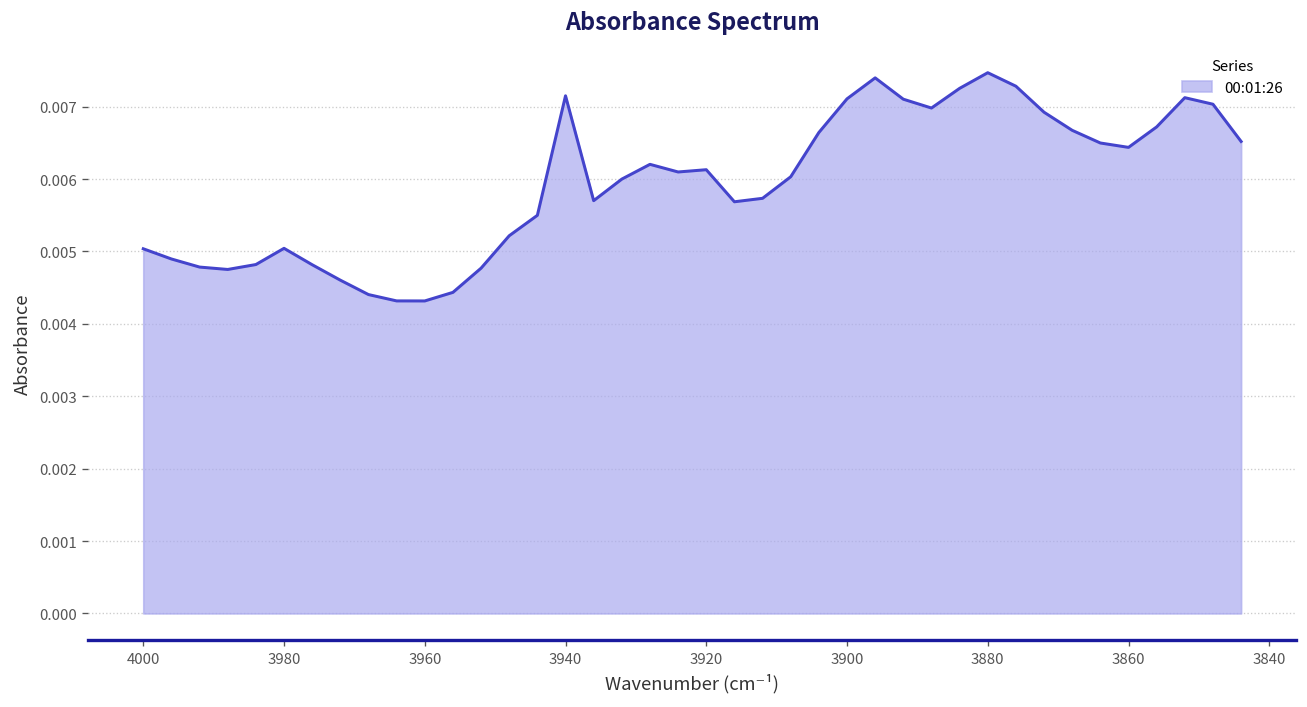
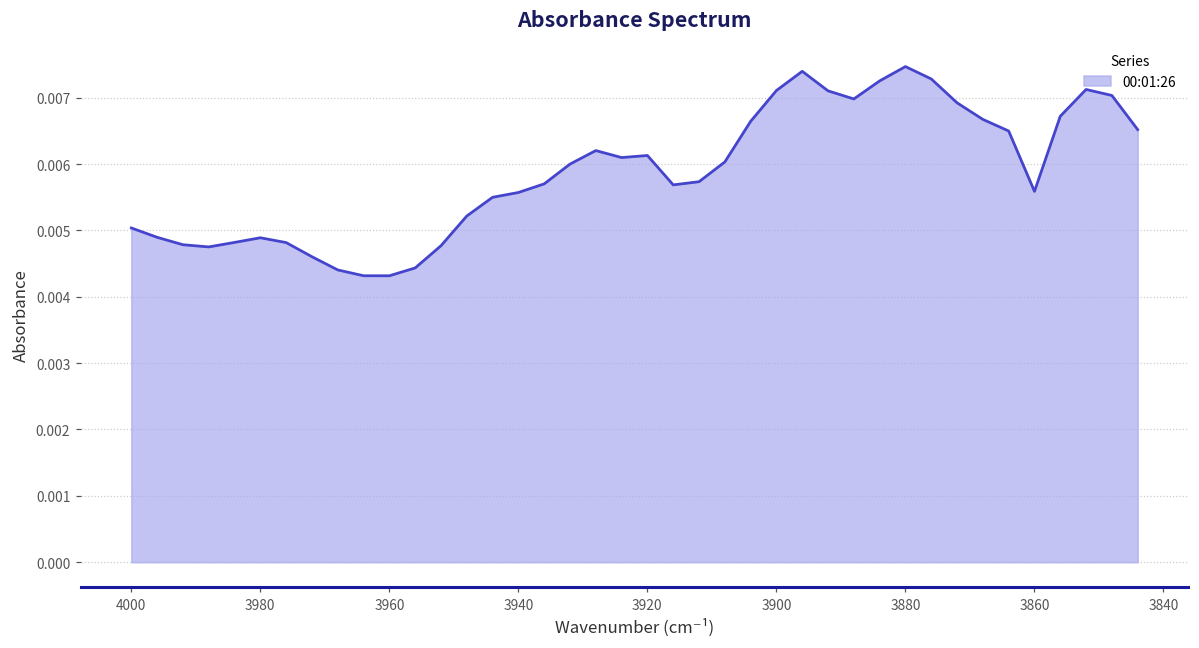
  {
    "4000": 0.0050,
-   "3980": 0.0050,
+   "3980": 0.0049,
    "3960": 0.0043,
-   "3940": 0.0071,
+   "3940": 0.0056,
    "3920": 0.0061,
    "3900": 0.0071,
    "3880": 0.0075,
-   "3860": 0.0064
+   "3860": 0.0056
  }
